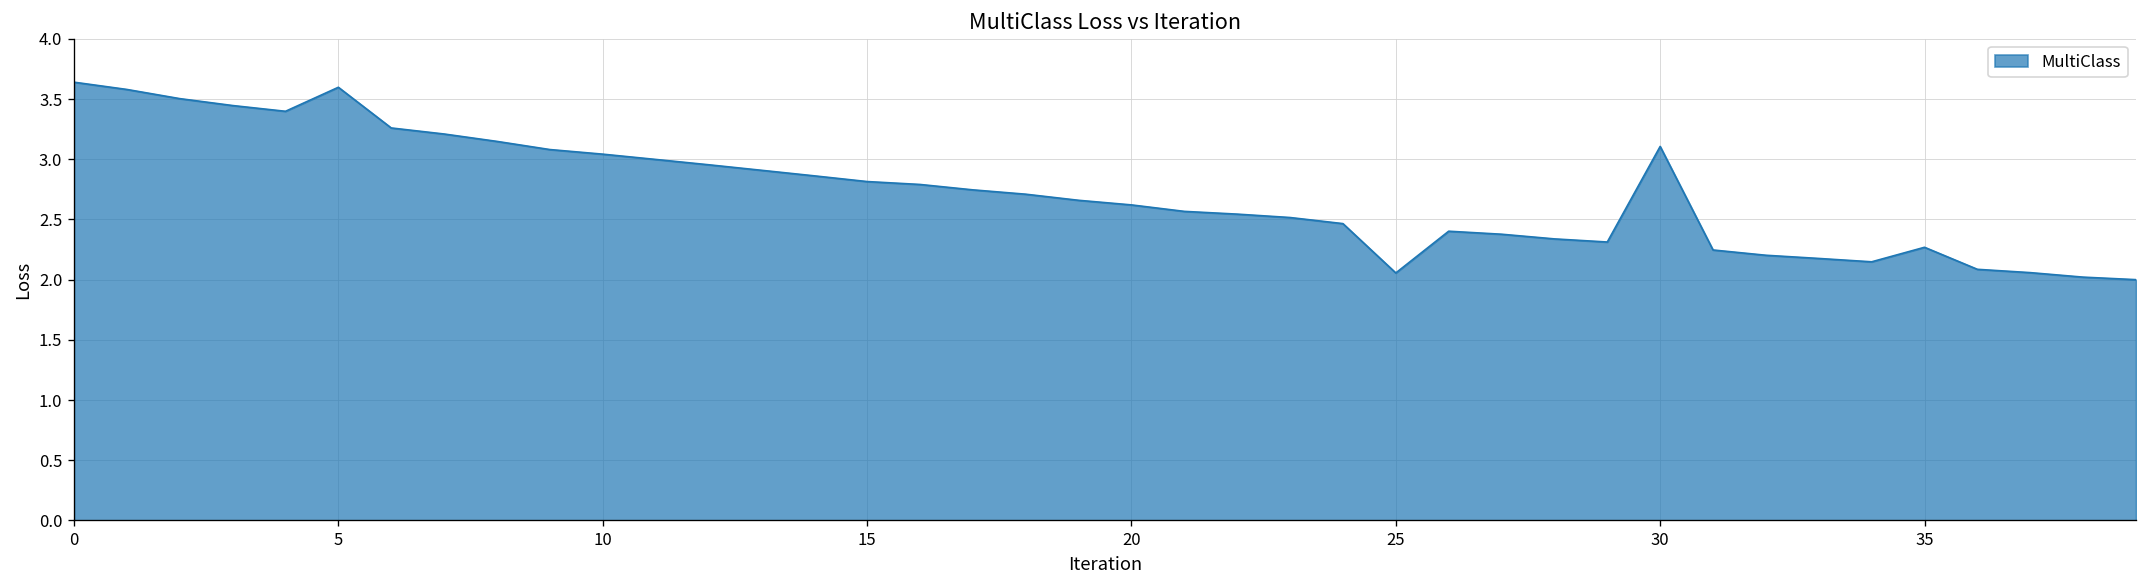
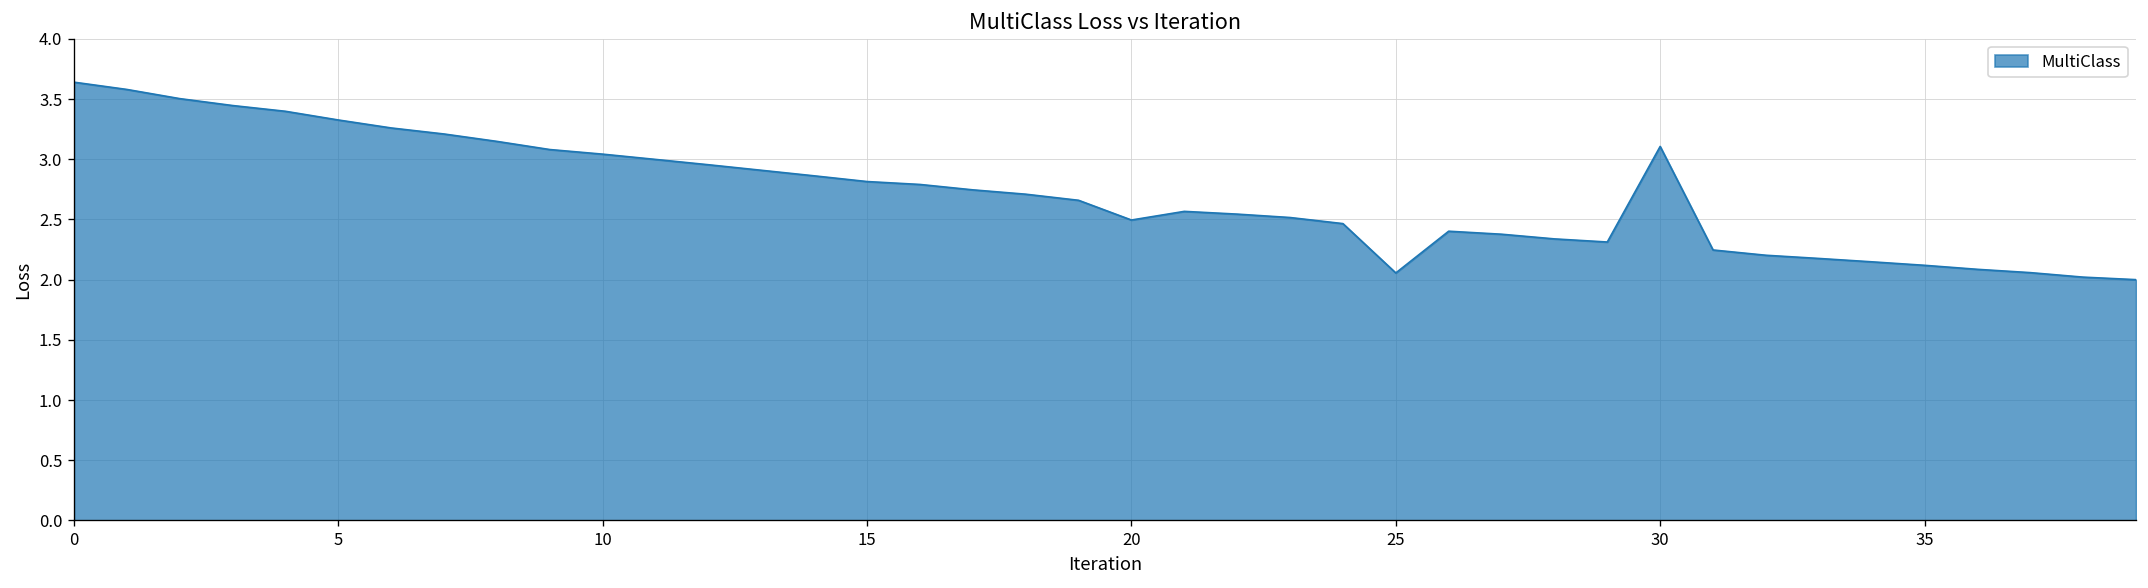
  {
    "0": 3.64,
-   "5": 3.60,
+   "5": 3.33,
    "10": 3.04,
    "15": 2.81,
-   "20": 2.62,
+   "20": 2.50,
    "25": 2.06,
    "30": 3.11,
-   "35": 2.27
+   "35": 2.12
  }
